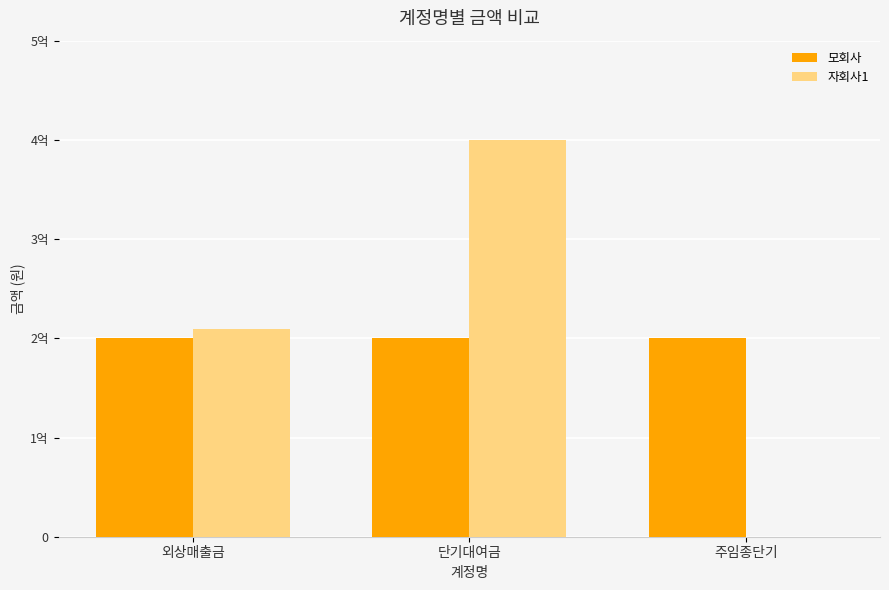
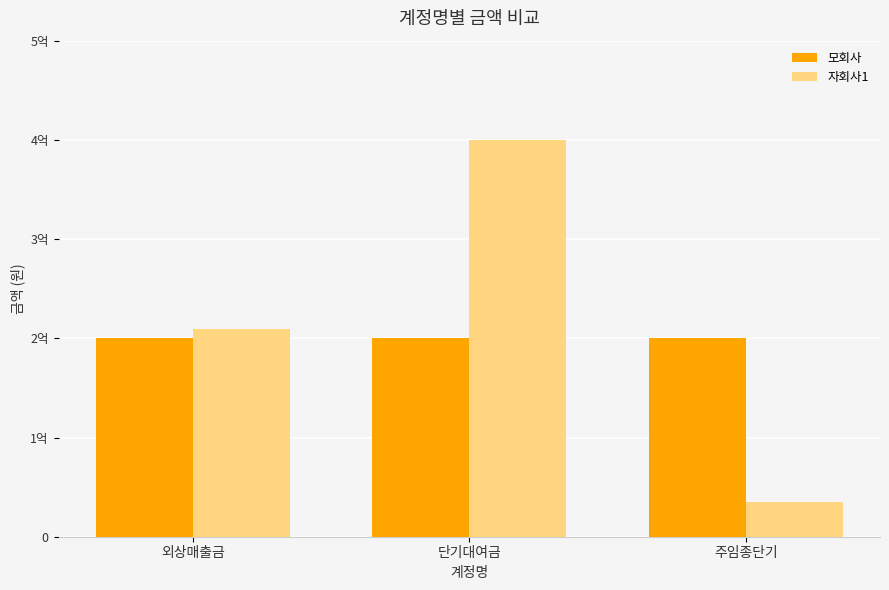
  {
    "모회사": {
      "외상매출금": "2.0억",
      "단기대여금": "2.0억",
      "주임종단기": "2.0억"
    },
    "자회사1": {
      "외상매출금": "2.1억",
      "단기대여금": "4.0억",
-     "주임종단기": "0.0억"
+     "주임종단기": "0.4억"
    }
  }
